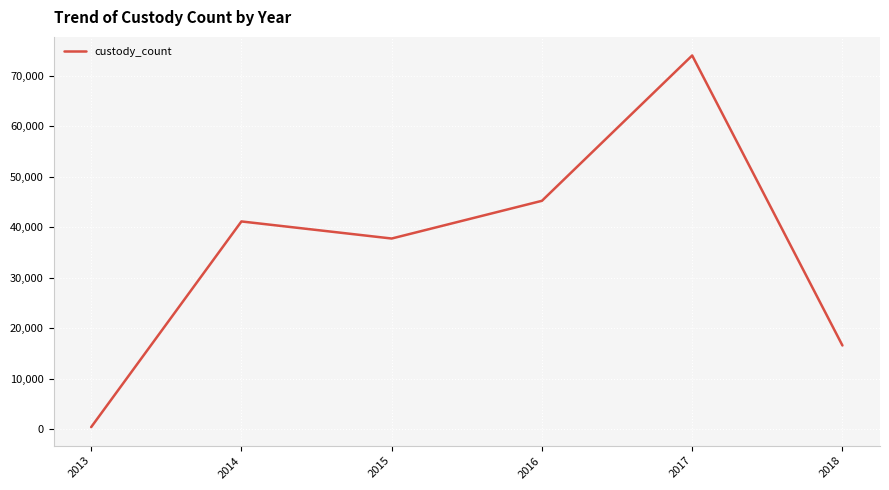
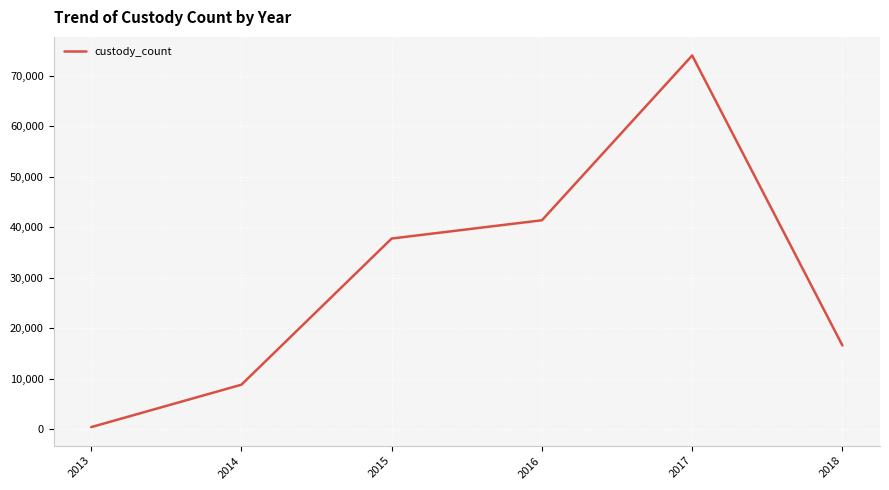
  {
    "2013": "0",
-   "2014": "41,000",
+   "2014": "9,000",
    "2015": "38,000",
-   "2016": "45,000",
+   "2016": "41,000",
    "2017": "74,000",
    "2018": "17,000"
  }
